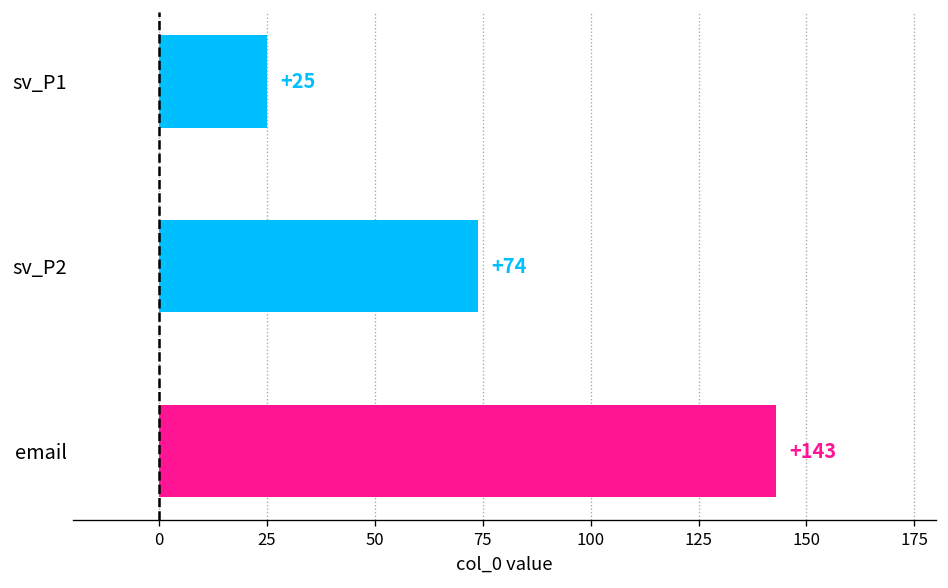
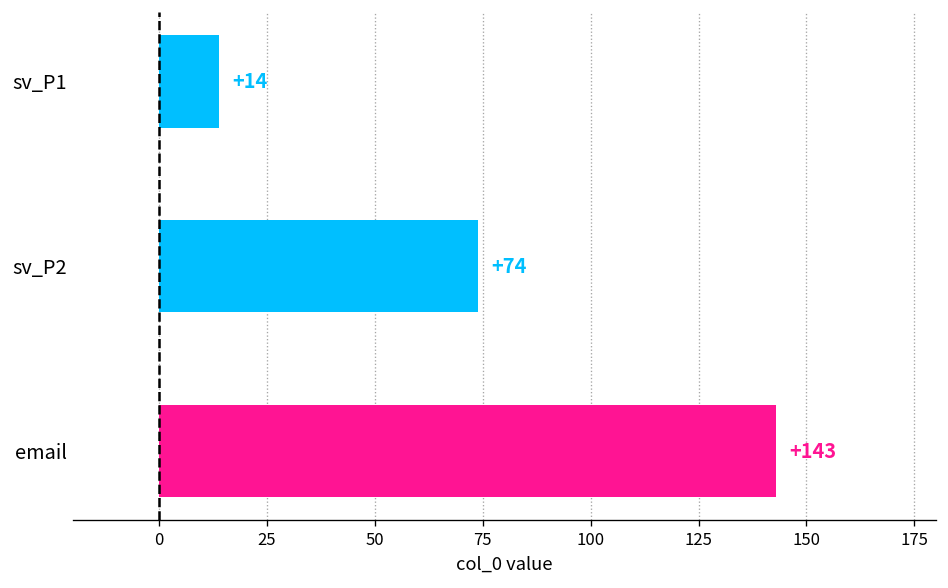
  {
-   "sv_P1": "+25",
+   "sv_P1": "+14",
    "sv_P2": "+74",
    "email": "+143"
  }
